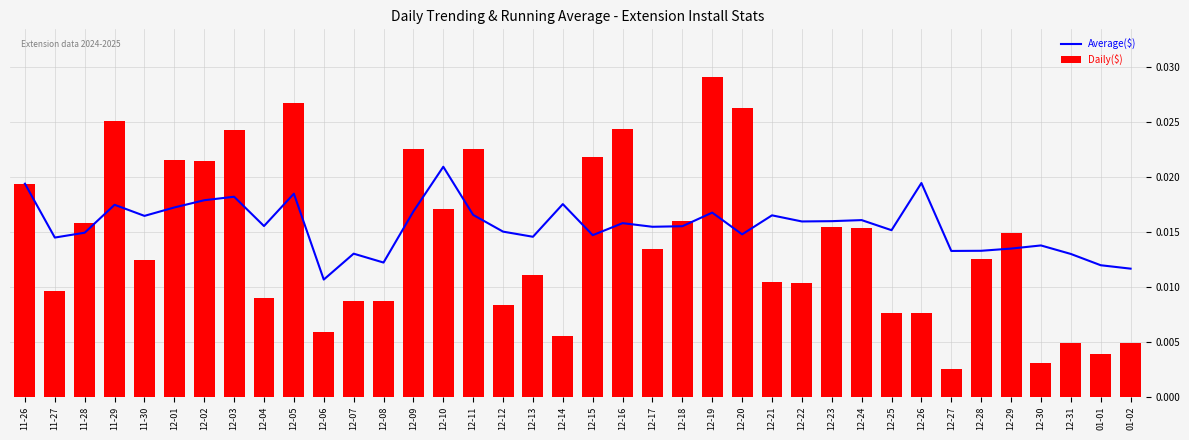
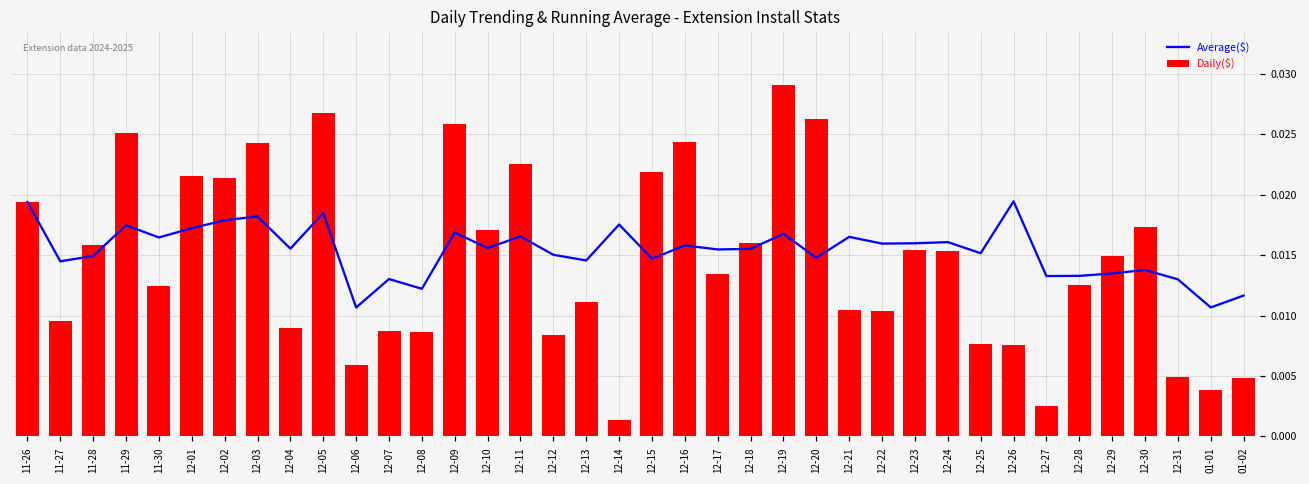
  {
    "Average($)": {
      "11-26": 0.0194,
      "11-27": 0.0145,
      "11-28": 0.0149,
      "11-29": 0.0175,
      "11-30": 0.0165,
      "12-01": 0.0172,
      "12-02": 0.0179,
      "12-03": 0.0182,
      "12-04": 0.0155,
      "12-05": 0.0185,
      "12-06": 0.0107,
      "12-07": 0.0130,
      "12-08": 0.0122,
      "12-09": 0.0169,
-     "12-10": 0.0209,
+     "12-10": 0.0156,
      "12-11": 0.0166,
      "12-12": 0.0150,
      "12-13": 0.0146,
      "12-14": 0.0175,
      "12-15": 0.0147,
      "12-16": 0.0158,
      "12-17": 0.0155,
      "12-18": 0.0155,
      "12-19": 0.0168,
      "12-20": 0.0148,
      "12-21": 0.0165,
      "12-22": 0.0160,
      "12-23": 0.0160,
      "12-24": 0.0161,
      "12-25": 0.0152,
      "12-26": 0.0195,
      "12-27": 0.0133,
      "12-28": 0.0133,
      "12-29": 0.0135,
      "12-30": 0.0138,
      "12-31": 0.0130,
-     "01-01": 0.0120,
+     "01-01": 0.0107,
      "01-02": 0.0117
    },
    "Daily($)": {
      "11-26": 0.0194,
      "11-27": 0.0096,
      "11-28": 0.0158,
      "11-29": 0.0251,
      "11-30": 0.0124,
      "12-01": 0.0216,
      "12-02": 0.0214,
      "12-03": 0.0243,
      "12-04": 0.0090,
      "12-05": 0.0268,
      "12-06": 0.0059,
      "12-07": 0.0087,
      "12-08": 0.0087,
-     "12-09": 0.0226,
+     "12-09": 0.0259,
      "12-10": 0.0171,
      "12-11": 0.0226,
      "12-12": 0.0084,
      "12-13": 0.0111,
-     "12-14": 0.0055,
+     "12-14": 0.0014,
      "12-15": 0.0219,
      "12-16": 0.0244,
      "12-17": 0.0134,
      "12-18": 0.0160,
      "12-19": 0.0291,
      "12-20": 0.0263,
      "12-21": 0.0104,
      "12-22": 0.0104,
      "12-23": 0.0155,
      "12-24": 0.0154,
      "12-25": 0.0076,
      "12-26": 0.0076,
      "12-27": 0.0025,
      "12-28": 0.0125,
      "12-29": 0.0149,
-     "12-30": 0.0031,
+     "12-30": 0.0173,
      "12-31": 0.0049,
      "01-01": 0.0039,
      "01-02": 0.0049
    }
  }
